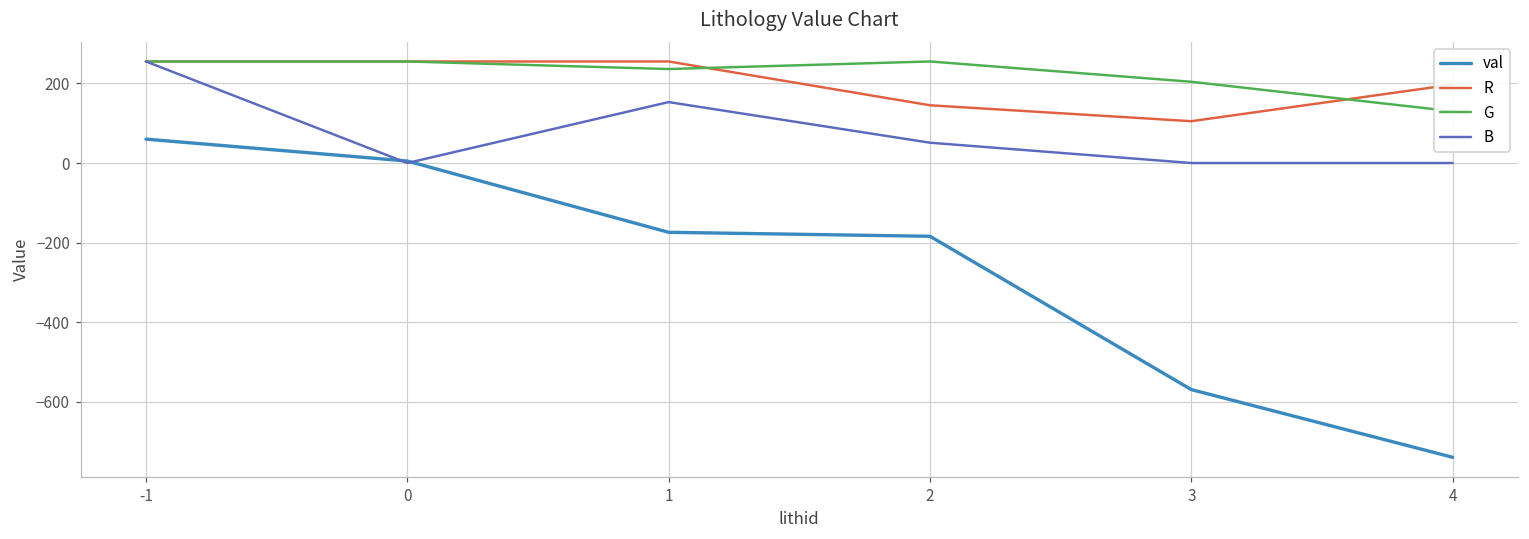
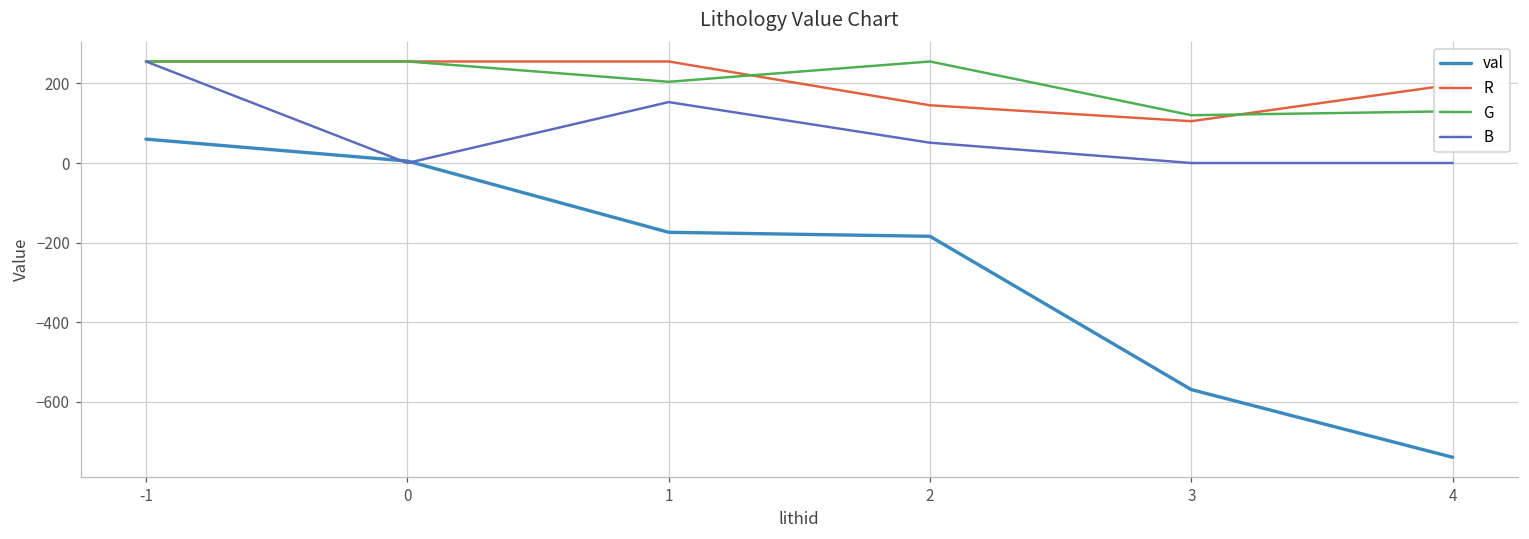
  {
    "R": {
      "1": 260,
      "2": 150,
      "3": 110
    },
    "G": {
-     "1": 240,
+     "1": 200,
      "2": 260,
-     "3": 200
+     "3": 120
    }
  }
